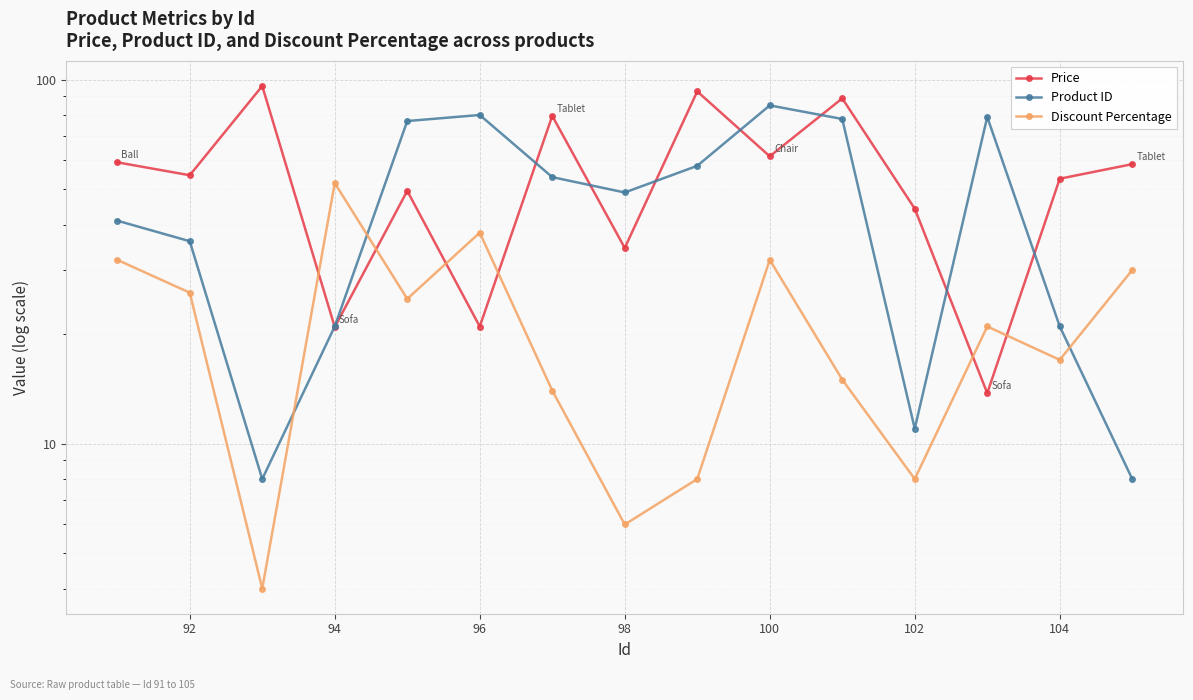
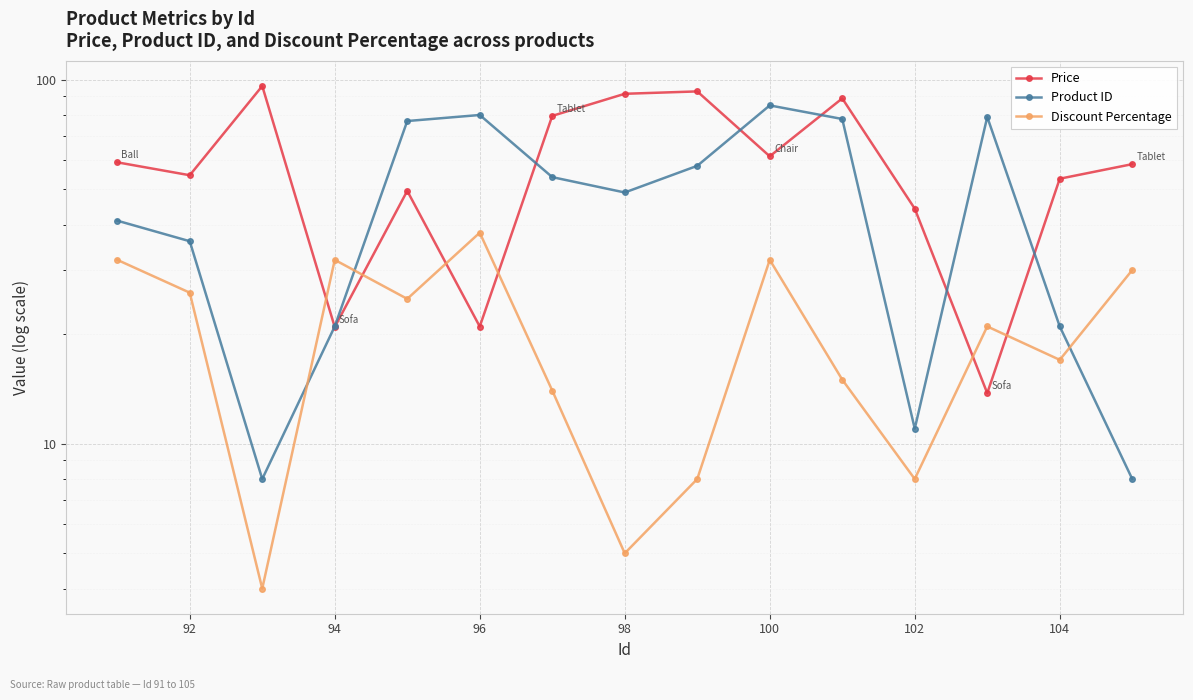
  {
    "Price": {
      "92": 55,
      "96": 21,
-     "98": 35,
+     "98": 91,
      "100": 62,
      "102": 44,
      "104": 53
    },
    "Product ID": {
      "92": 36,
      "96": 80,
      "98": 49,
      "100": 85,
      "102": 11,
      "104": 21
    },
    "Discount Percentage": {
      "92": 26,
-     "94": 52,
+     "94": 32,
      "96": 38,
-     "98": 6,
+     "98": 5,
      "100": 32,
      "102": 8,
      "104": 17
    }
  }
